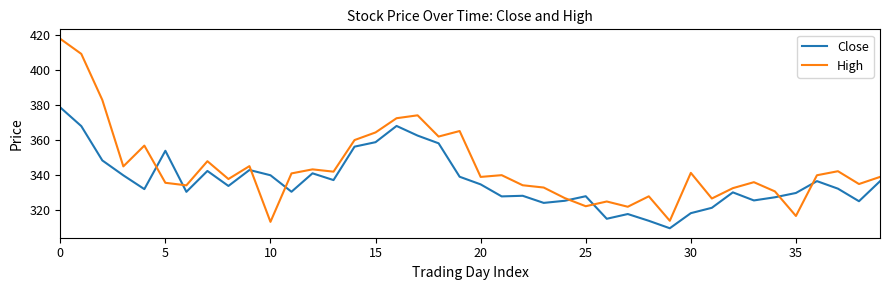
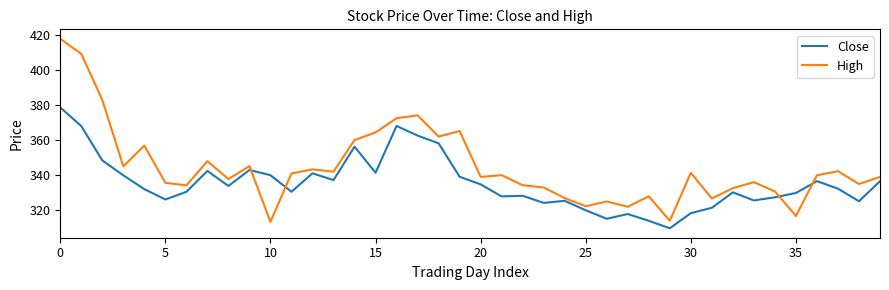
  {
    "Close": {
      "0": 379,
-     "5": 354,
+     "5": 326,
      "10": 340,
-     "15": 359,
+     "15": 341,
      "20": 335,
-     "25": 328,
+     "25": 320,
      "30": 318,
      "35": 330
    },
    "High": {
      "0": 418,
      "5": 336,
      "10": 313,
      "15": 364,
      "20": 339,
      "25": 322,
      "30": 341,
      "35": 317
    }
  }
